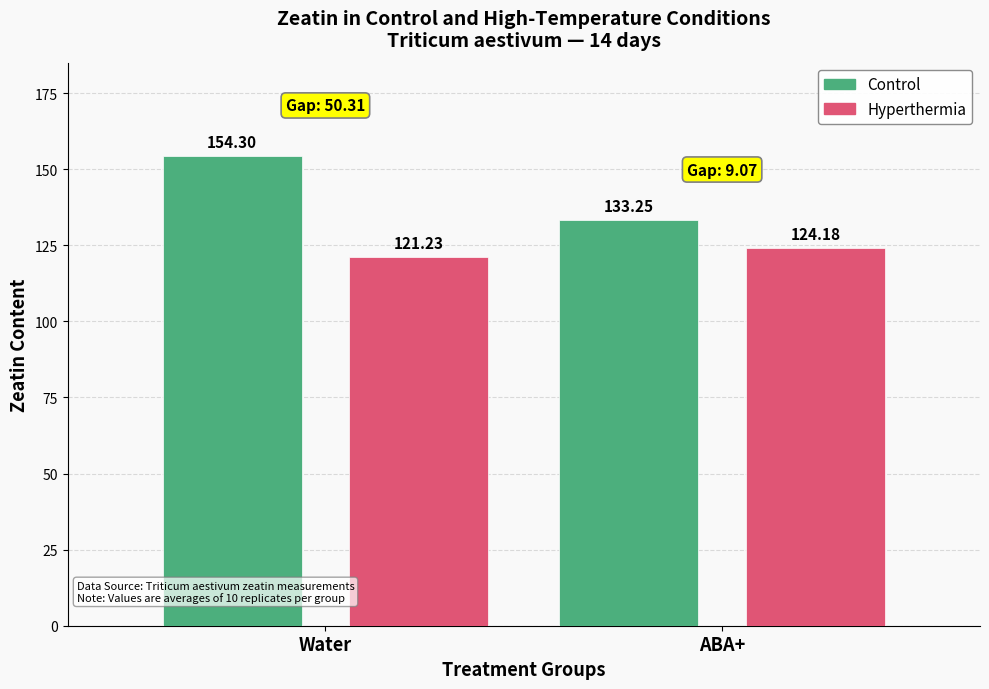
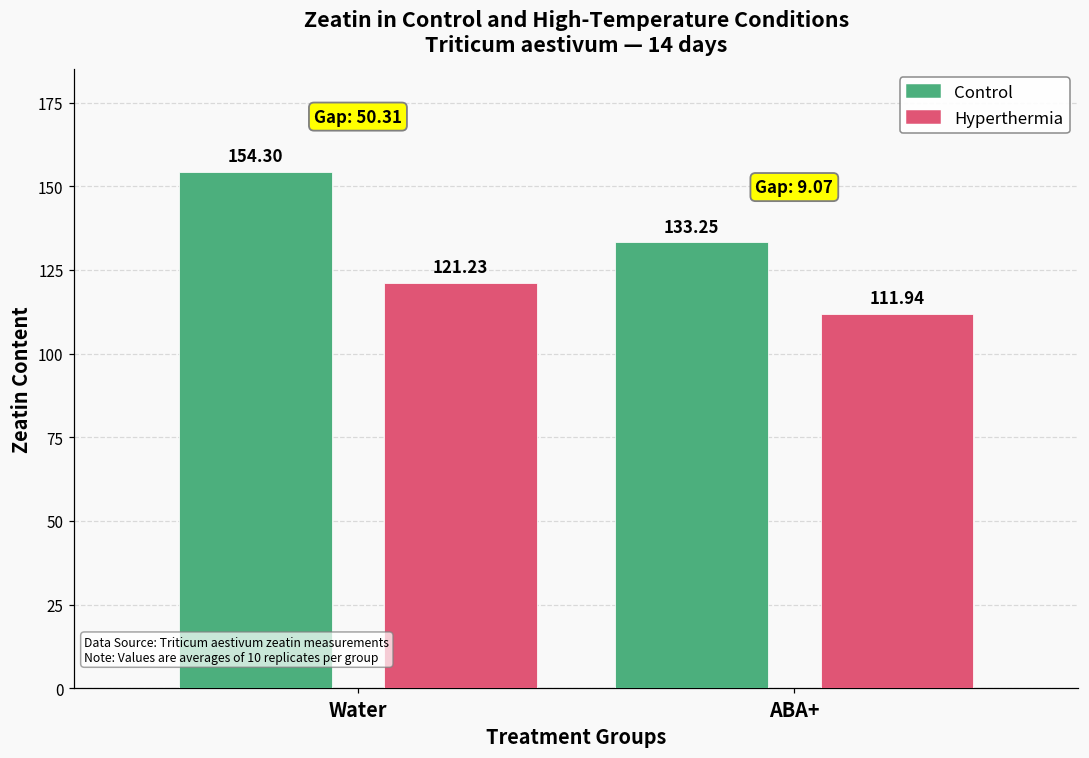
  {
    "Control": {
      "Water": 154.30,
      "ABA+": 133.25
    },
    "Hyperthermia": {
      "Water": 121.23,
-     "ABA+": 124.18
+     "ABA+": 111.94
    }
  }
